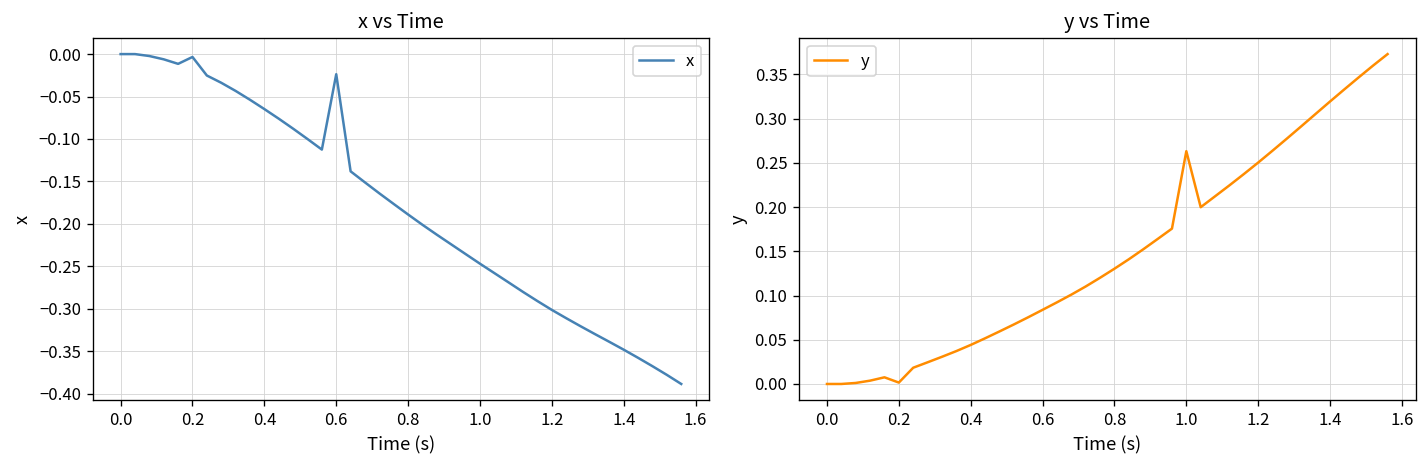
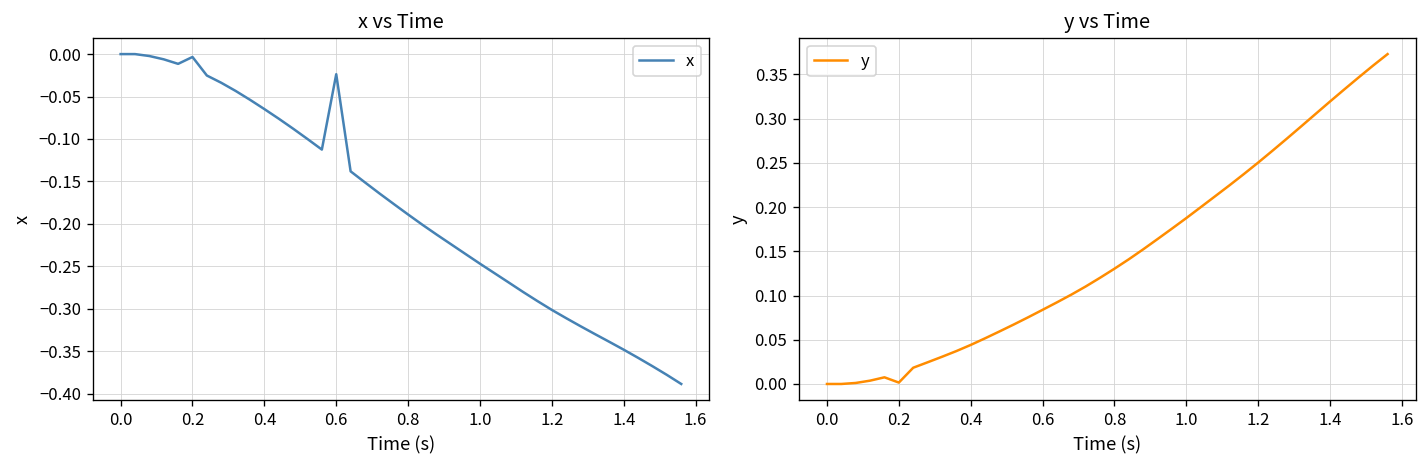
  {
    "x vs Time": {
      "0.0": 0.00,
      "0.2": 0.00,
      "0.4": -0.06,
      "0.6": -0.02,
      "0.8": -0.19,
      "1.0": -0.25,
      "1.2": -0.30,
      "1.4": -0.35
    },
    "y vs Time": {
      "0.0": 0.00,
      "0.2": 0.00,
      "0.4": 0.04,
      "0.6": 0.08,
      "0.8": 0.13,
-     "1.0": 0.26,
+     "1.0": 0.19,
      "1.2": 0.25,
      "1.4": 0.32
    }
  }
